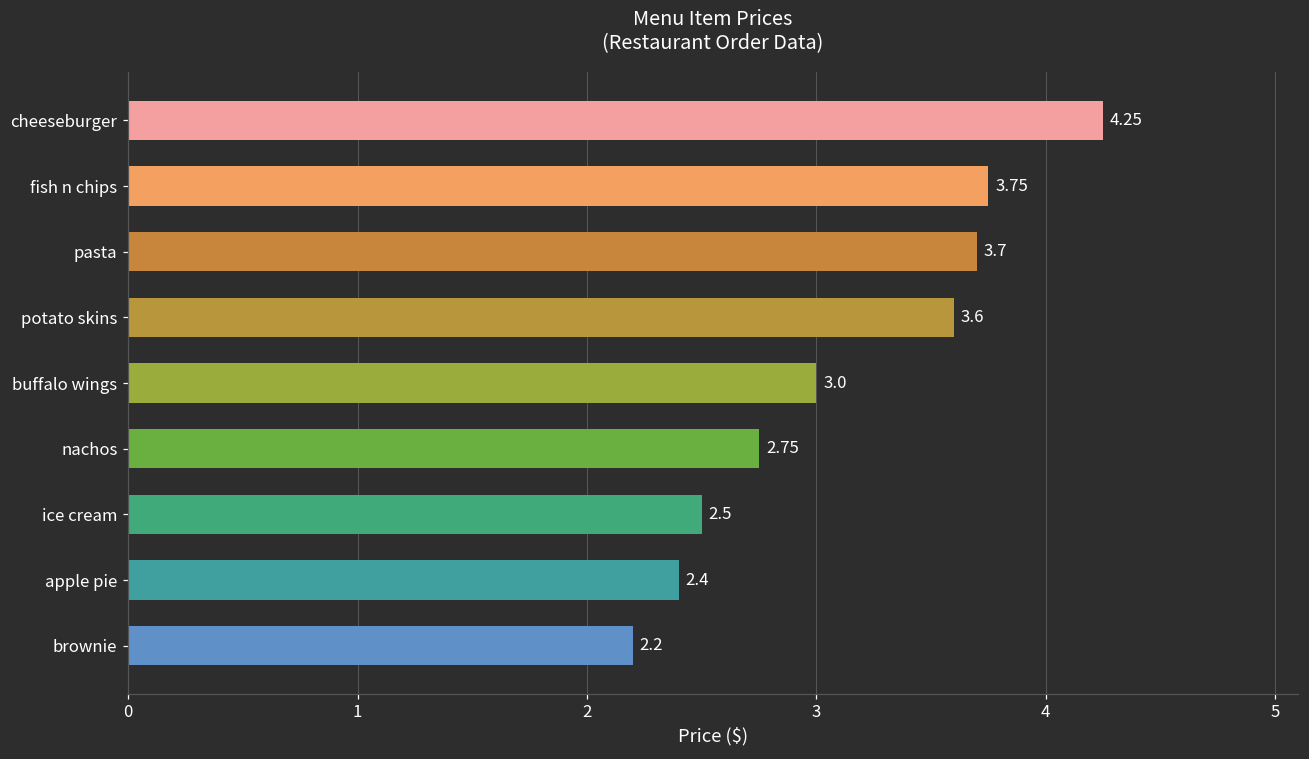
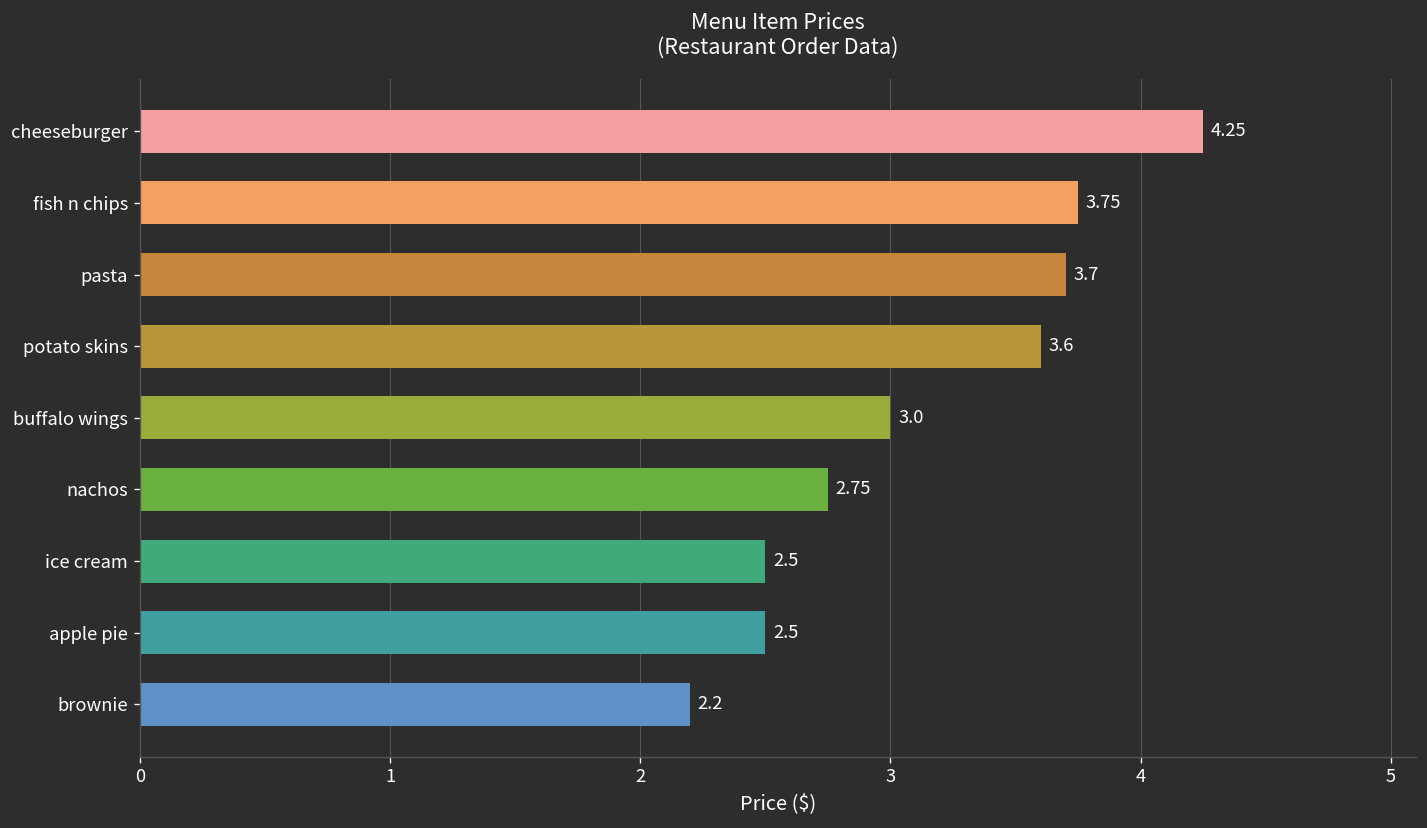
  {
    "cheeseburger": 4.25,
    "fish n chips": 3.75,
    "pasta": 3.7,
    "potato skins": 3.6,
    "buffalo wings": 3.0,
    "nachos": 2.75,
    "ice cream": 2.5,
-   "apple pie": 2.4,
+   "apple pie": 2.5,
    "brownie": 2.2
  }
